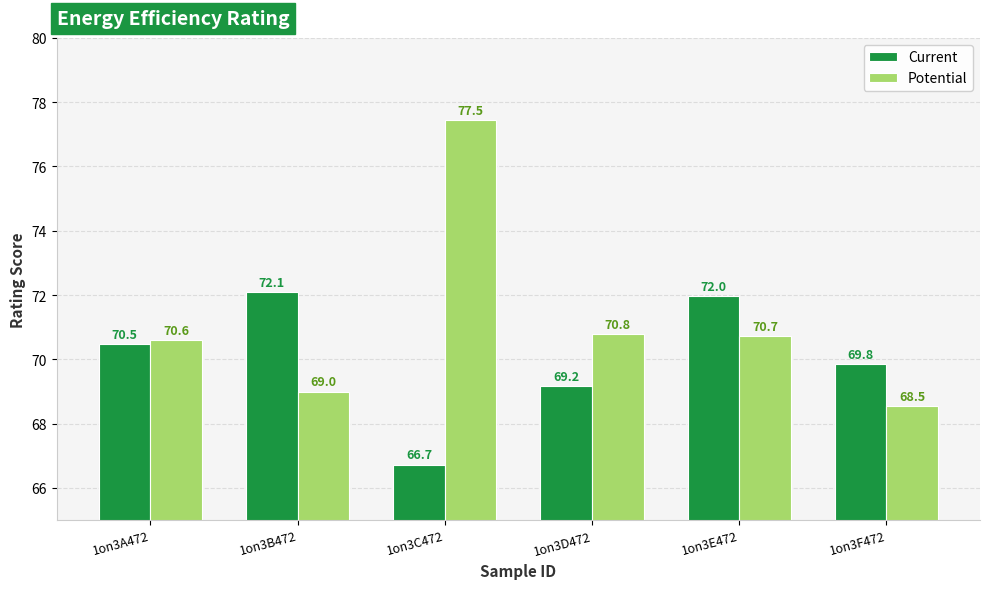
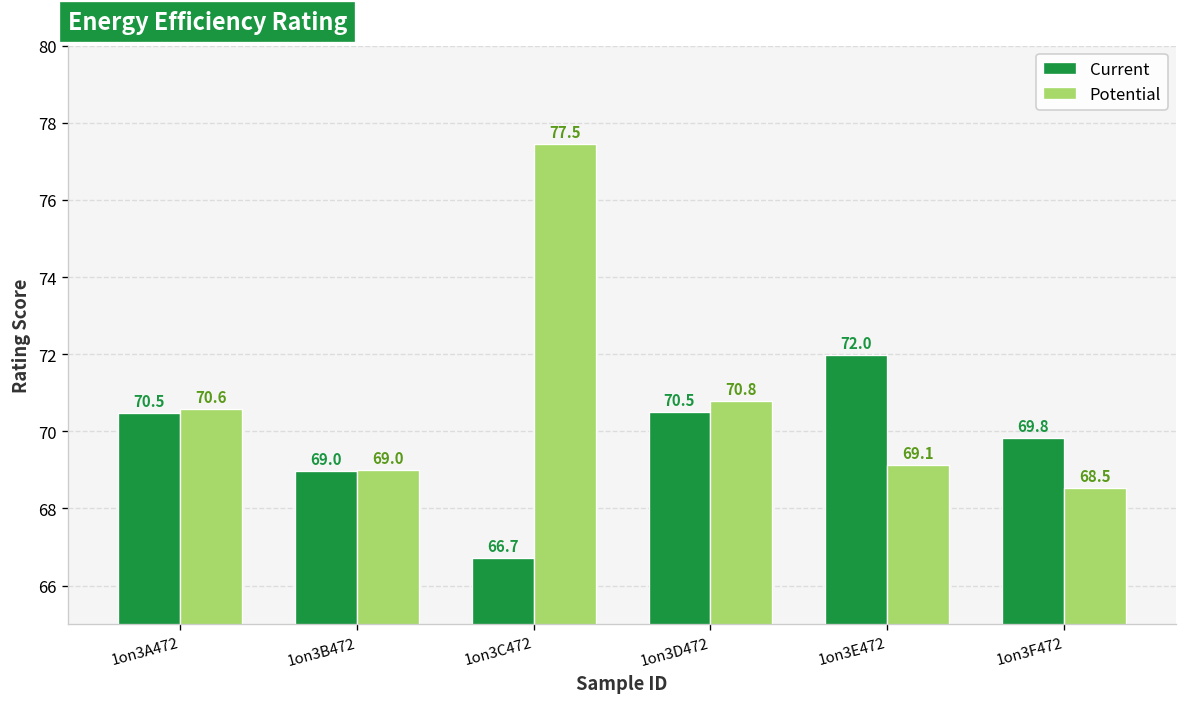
  {
    "Current": {
      "1on3A472": 70.5,
-     "1on3B472": 72.1,
+     "1on3B472": 69.0,
      "1on3C472": 66.7,
-     "1on3D472": 69.2,
+     "1on3D472": 70.5,
      "1on3E472": 72.0,
      "1on3F472": 69.8
    },
    "Potential": {
      "1on3A472": 70.6,
      "1on3B472": 69.0,
      "1on3C472": 77.5,
      "1on3D472": 70.8,
-     "1on3E472": 70.7,
+     "1on3E472": 69.1,
      "1on3F472": 68.5
    }
  }
